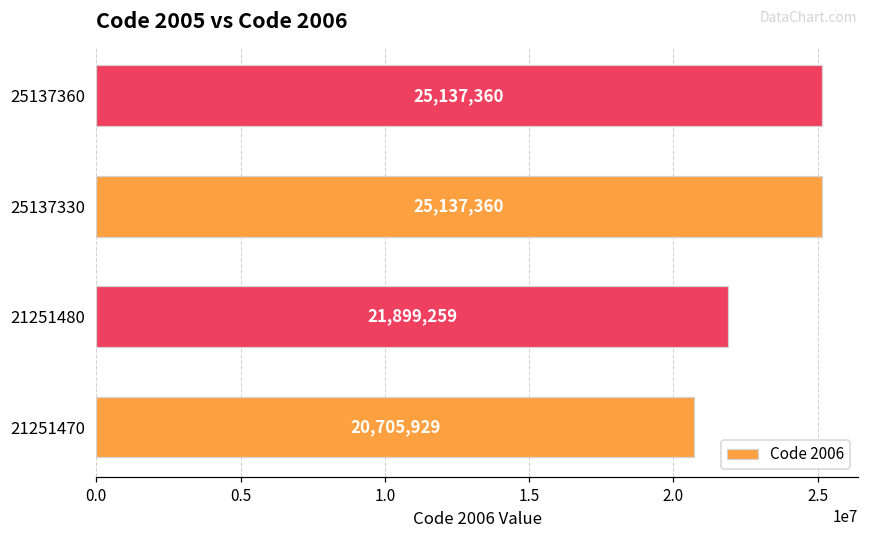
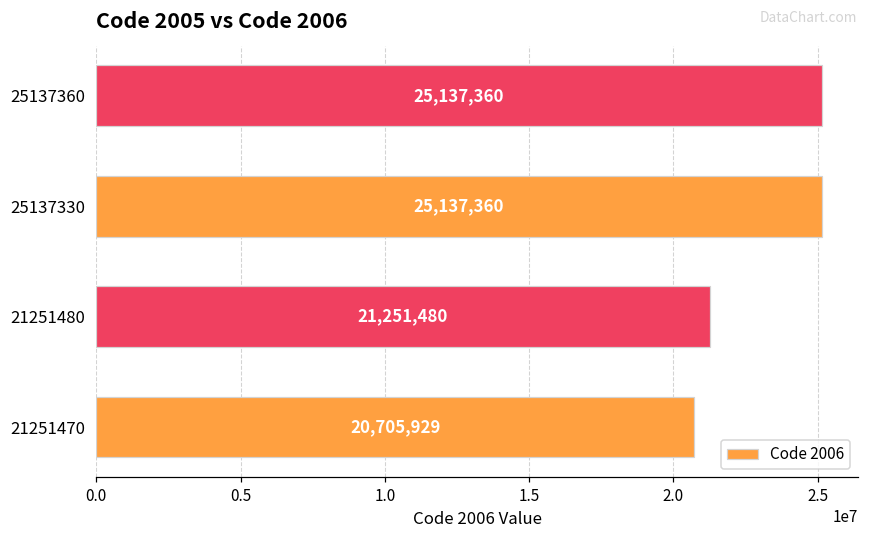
  {
    "25137360": "25,137,360",
    "25137330": "25,137,360",
-   "21251480": "21,899,259",
+   "21251480": "21,251,480",
    "21251470": "20,705,929"
  }
